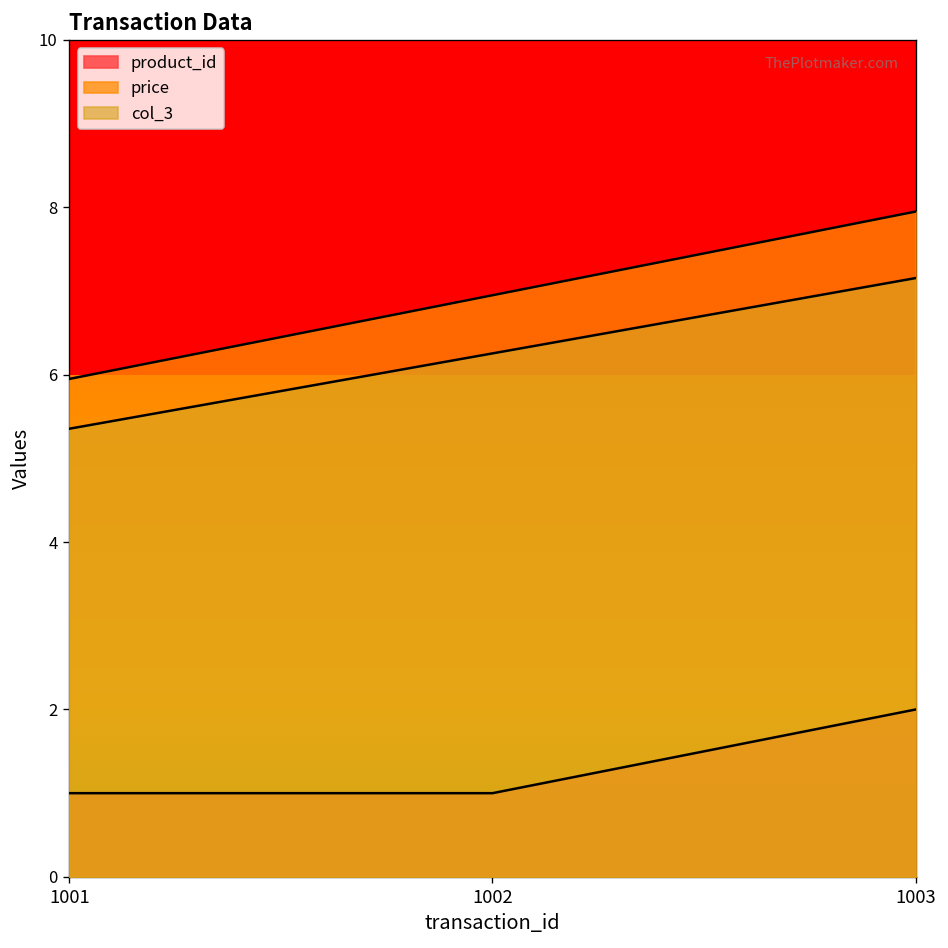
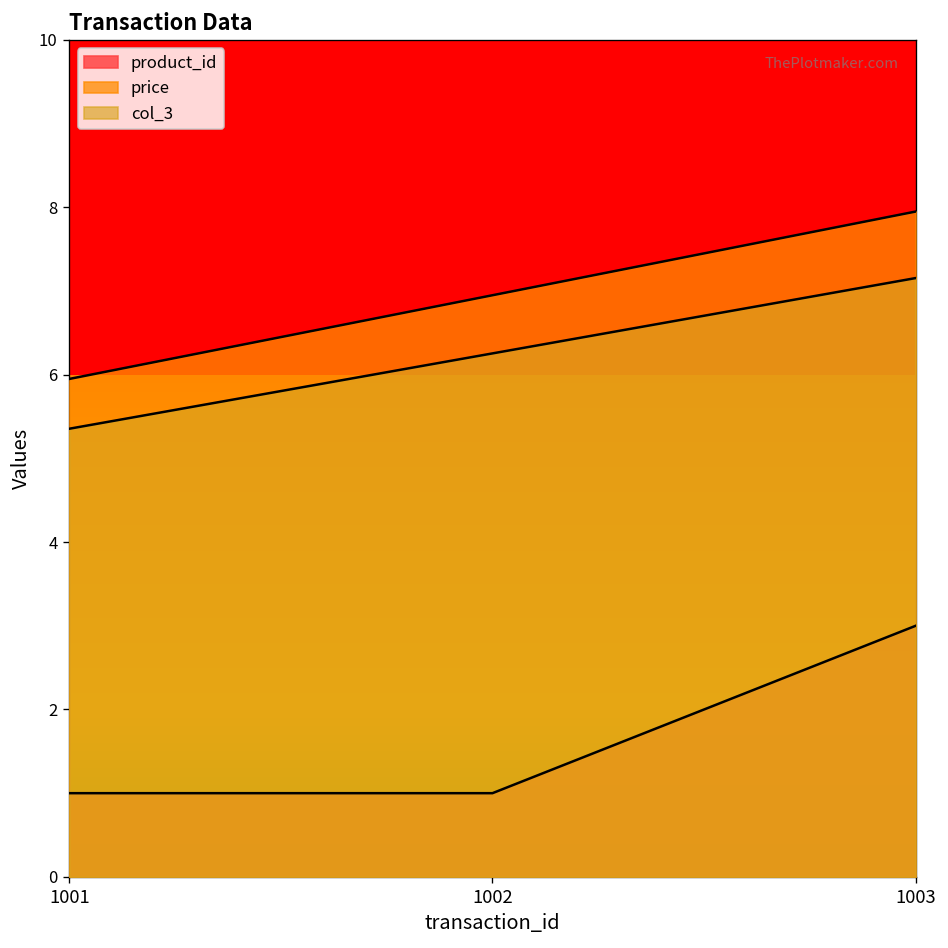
  {
    "product_id": {
      "1001": 1,
      "1002": 1,
-     "1003": 2
+     "1003": 3
    }
  }
